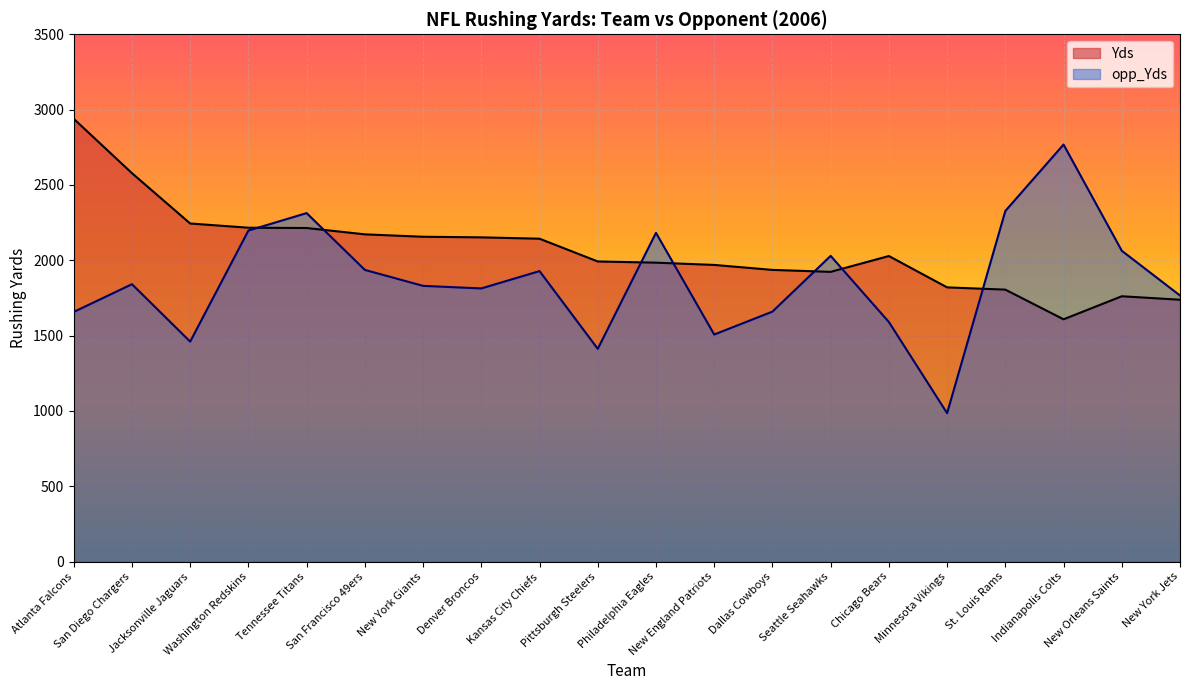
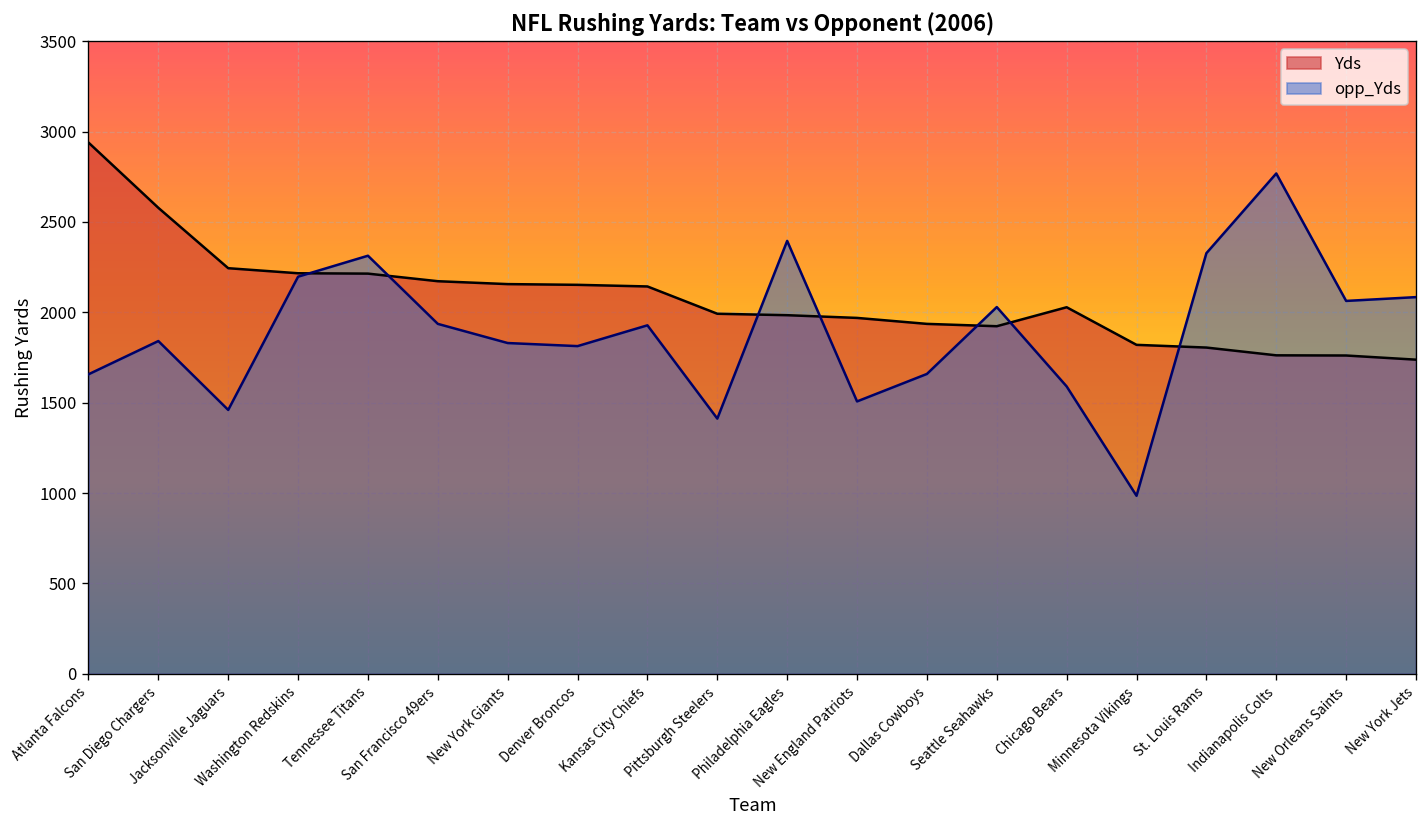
  {
    "Yds": {
      "Atlanta Falcons": 2940,
      "San Diego Chargers": 2580,
      "Jacksonville Jaguars": 2240,
      "Washington Redskins": 2220,
      "Tennessee Titans": 2210,
      "San Francisco 49ers": 2170,
      "New York Giants": 2160,
      "Denver Broncos": 2150,
      "Kansas City Chiefs": 2140,
      "Pittsburgh Steelers": 1990,
      "Philadelphia Eagles": 1980,
      "New England Patriots": 1970,
      "Dallas Cowboys": 1940,
      "Seattle Seahawks": 1920,
      "Chicago Bears": 2030,
      "Minnesota Vikings": 1820,
      "St. Louis Rams": 1810,
-     "Indianapolis Colts": 1610,
+     "Indianapolis Colts": 1760,
      "New Orleans Saints": 1760,
      "New York Jets": 1740
    },
    "opp_Yds": {
      "Atlanta Falcons": 1660,
      "San Diego Chargers": 1840,
      "Jacksonville Jaguars": 1460,
      "Washington Redskins": 2200,
      "Tennessee Titans": 2310,
      "San Francisco 49ers": 1940,
      "New York Giants": 1830,
      "Denver Broncos": 1810,
      "Kansas City Chiefs": 1930,
      "Pittsburgh Steelers": 1410,
-     "Philadelphia Eagles": 2180,
+     "Philadelphia Eagles": 2400,
      "New England Patriots": 1510,
      "Dallas Cowboys": 1660,
      "Seattle Seahawks": 2030,
      "Chicago Bears": 1590,
      "Minnesota Vikings": 990,
      "St. Louis Rams": 2330,
      "Indianapolis Colts": 2770,
      "New Orleans Saints": 2060,
-     "New York Jets": 1770
+     "New York Jets": 2080
    }
  }
